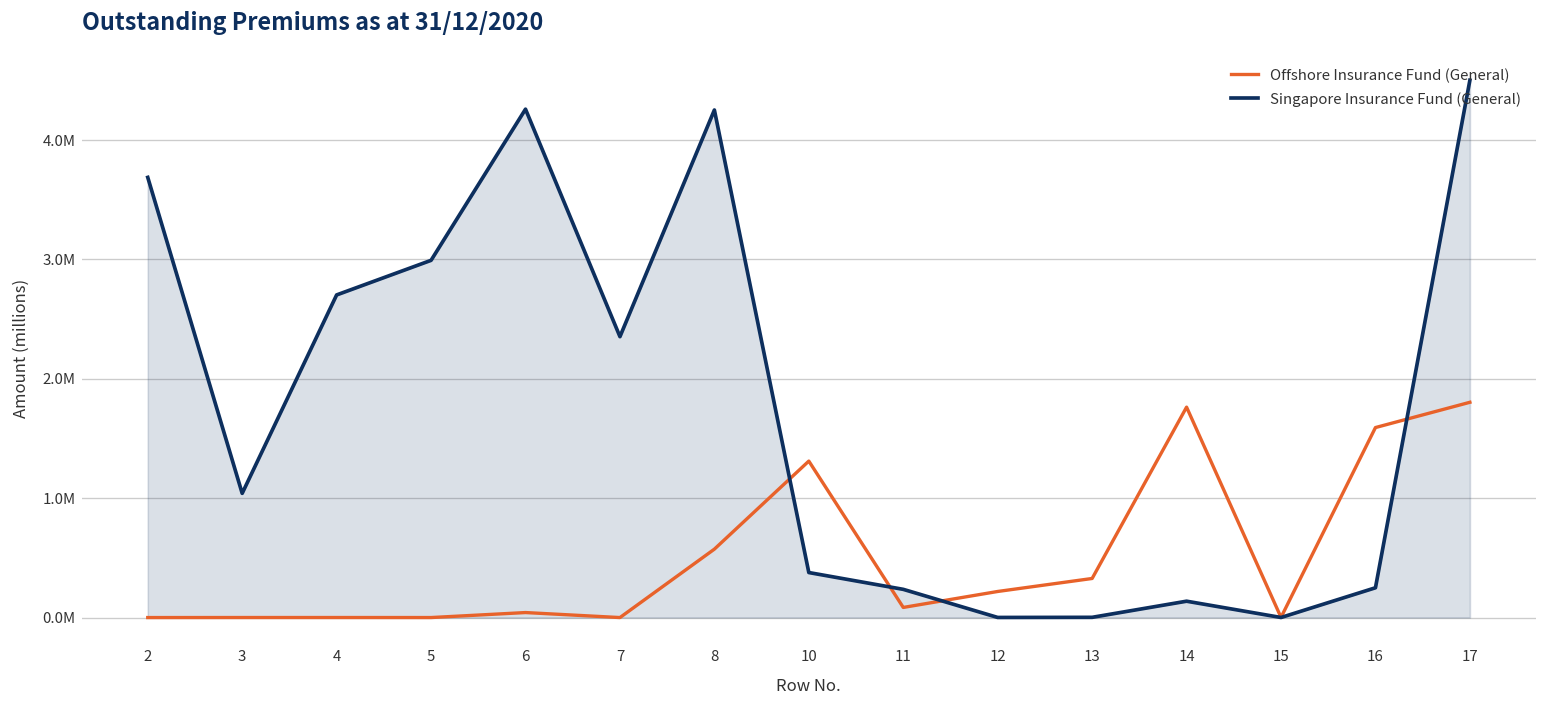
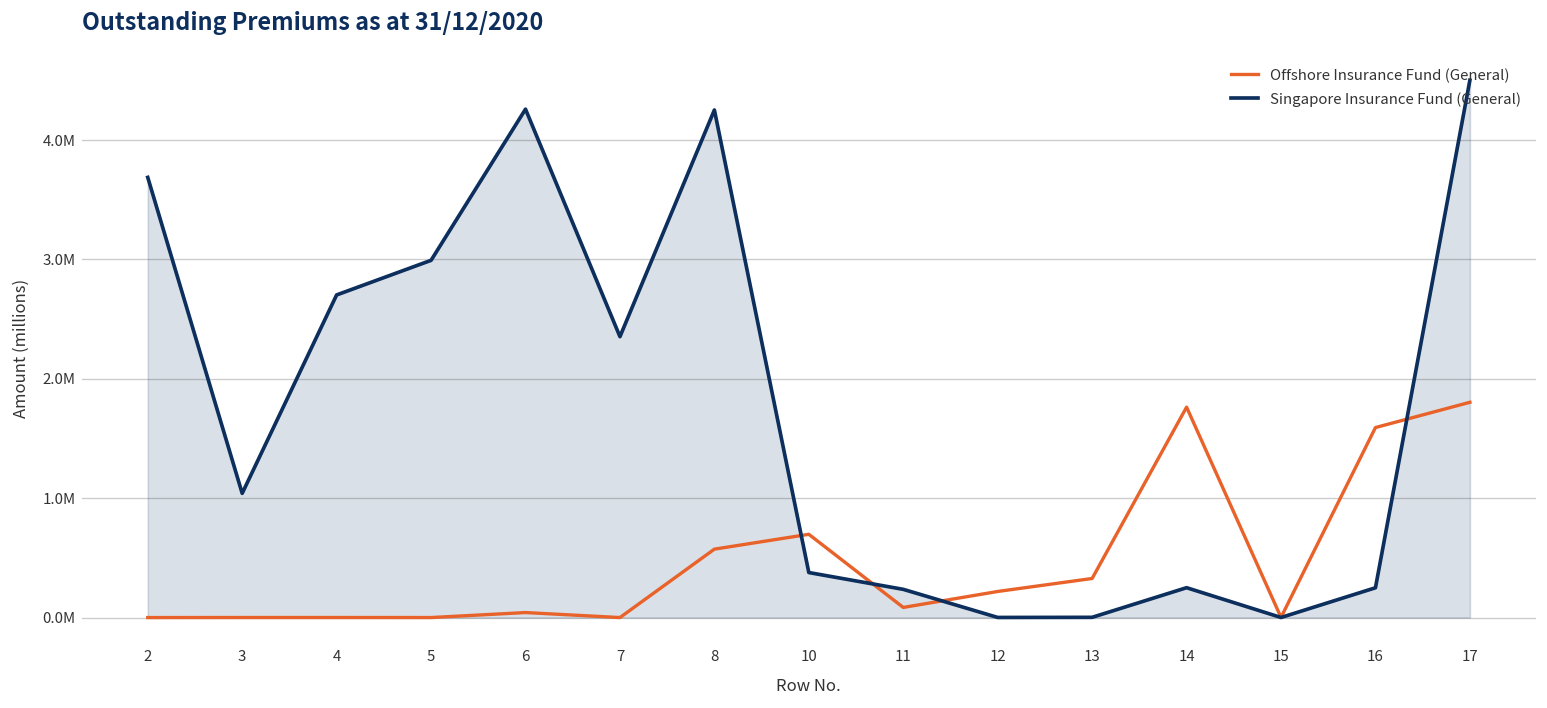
  {
    "Offshore Insurance Fund (General)": {
      "2": 0,
      "3": 0,
      "4": 0,
      "5": 0,
      "6": 0,
      "7": 0,
      "8": 600000,
-     "10": 1300000,
+     "10": 700000,
      "11": 100000,
      "12": 200000,
      "13": 300000,
      "14": 1800000,
      "16": 1600000,
      "17": 1800000
    },
    "Singapore Insurance Fund (General)": {
      "2": 3700000,
      "3": 1000000,
      "4": 2700000,
      "5": 3000000,
      "6": 4300000,
      "7": 2400000,
      "8": 4300000,
      "10": 400000,
      "11": 200000,
      "12": 0,
      "13": 0,
-     "14": 100000,
+     "14": 300000,
      "16": 200000,
      "17": 4500000
    }
  }
